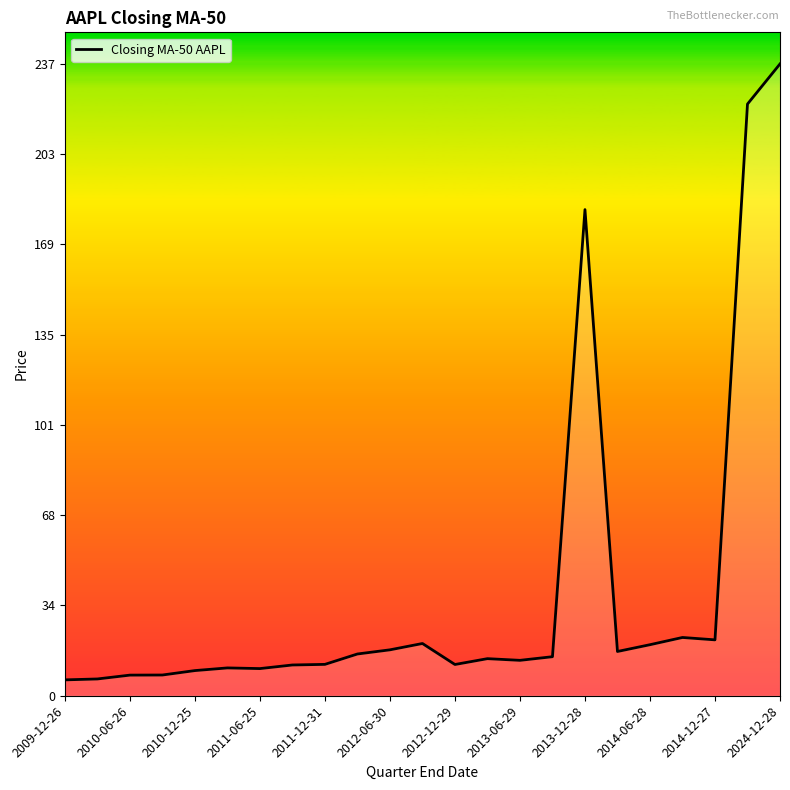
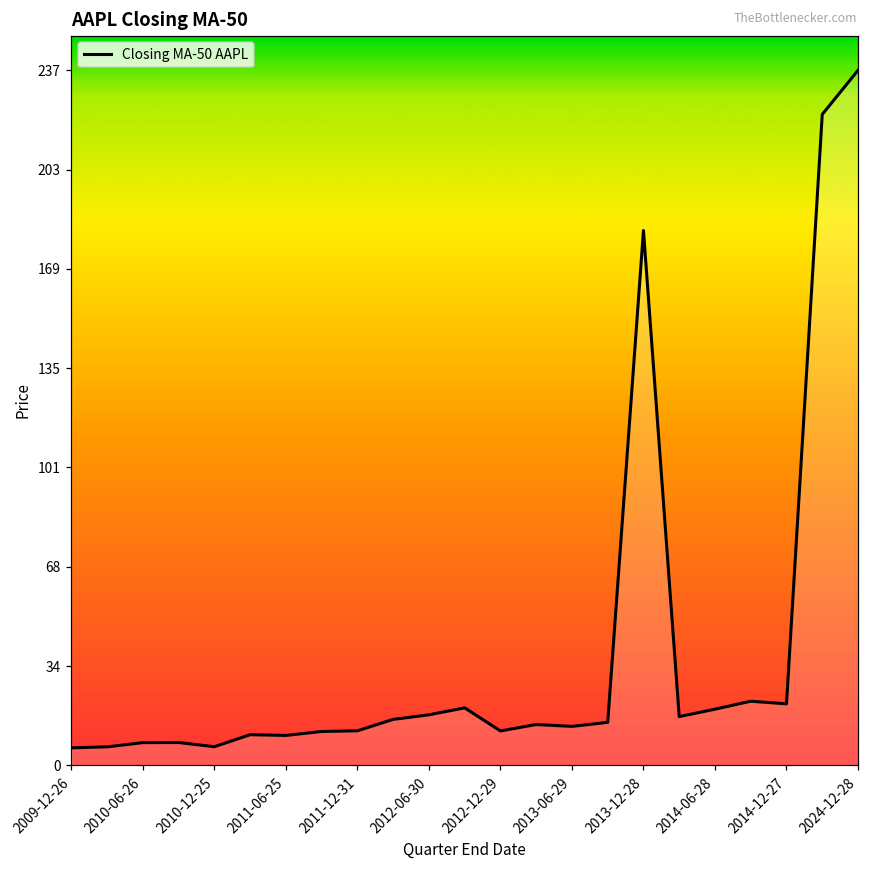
  {
    "2009-12-26": 6,
    "2010-06-26": 8,
-   "2010-12-25": 9,
+   "2010-12-25": 6,
    "2011-06-25": 10,
    "2011-12-31": 12,
    "2012-06-30": 17,
    "2012-12-29": 12,
    "2013-06-29": 13,
    "2013-12-28": 182,
    "2014-06-28": 19,
    "2014-12-27": 21,
    "2024-12-28": 237
  }
